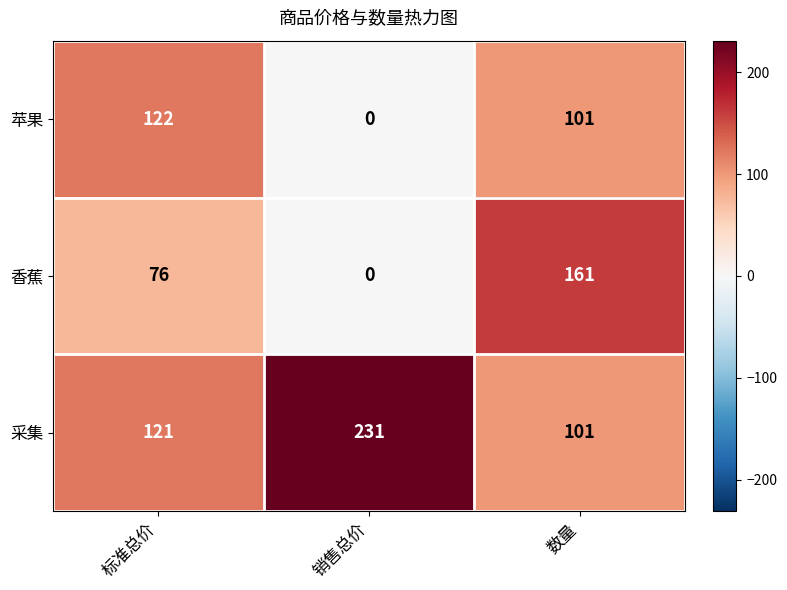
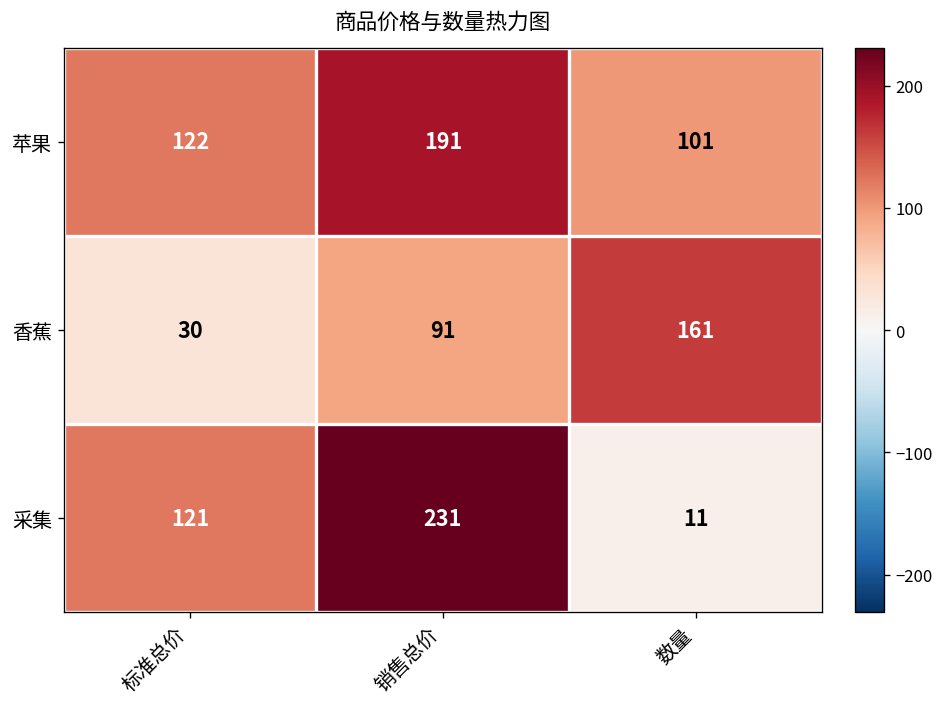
  {
    "苹果": {
      "标准总价": 122,
-     "销售总价": 0,
+     "销售总价": 191,
      "数量": 101
    },
    "香蕉": {
-     "标准总价": 76,
-     "销售总价": 0,
+     "标准总价": 30,
+     "销售总价": 91,
      "数量": 161
    },
    "采集": {
      "标准总价": 121,
      "销售总价": 231,
-     "数量": 101
+     "数量": 11
    }
  }
